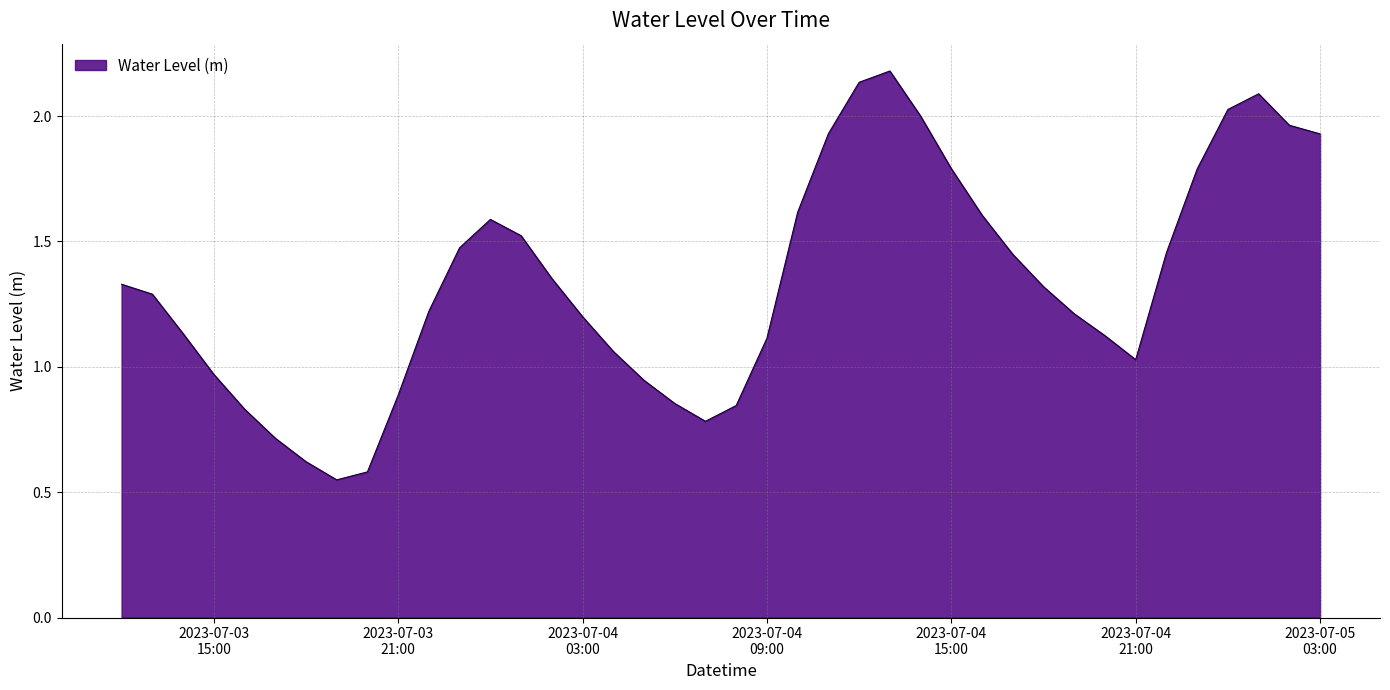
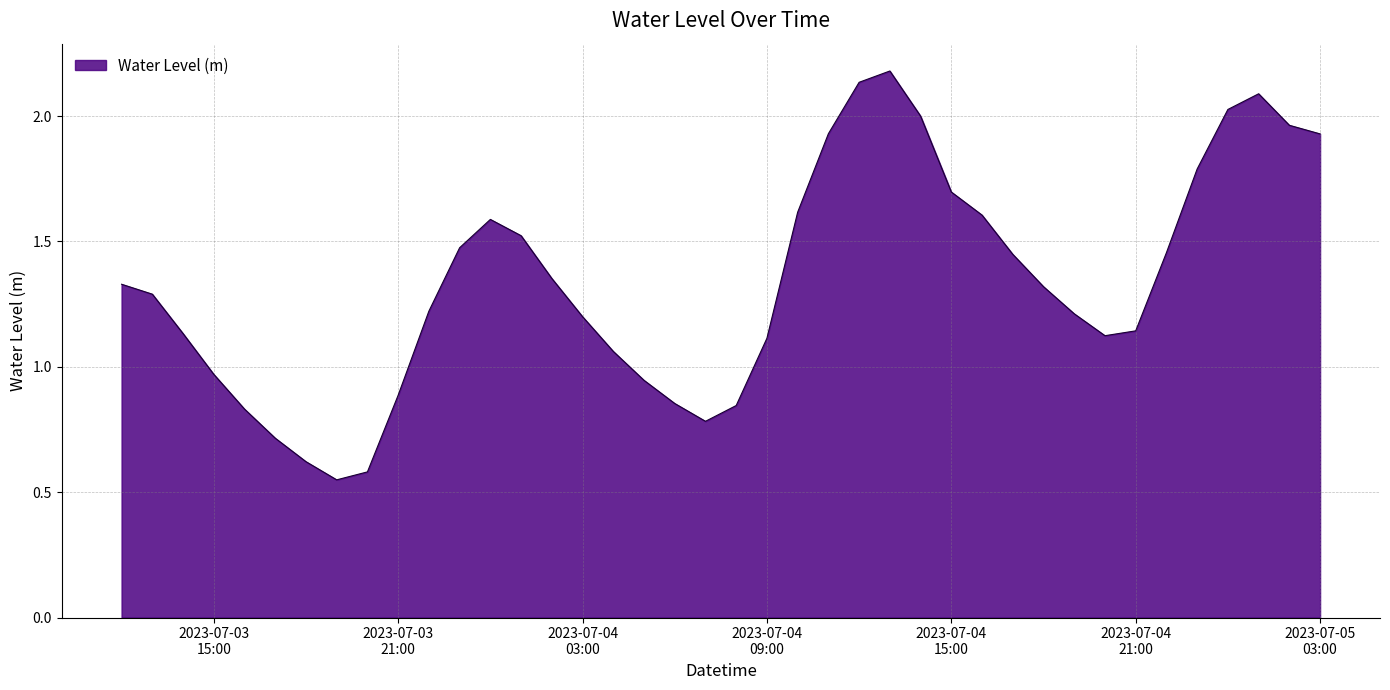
  {
    "2023-07-03 15:00": 0.97,
    "2023-07-03 21:00": 0.89,
    "2023-07-04 03:00": 1.20,
    "2023-07-04 09:00": 1.11,
-   "2023-07-04 15:00": 1.79,
-   "2023-07-04 21:00": 1.03,
+   "2023-07-04 15:00": 1.70,
+   "2023-07-04 21:00": 1.14,
    "2023-07-05 03:00": 1.93
  }
